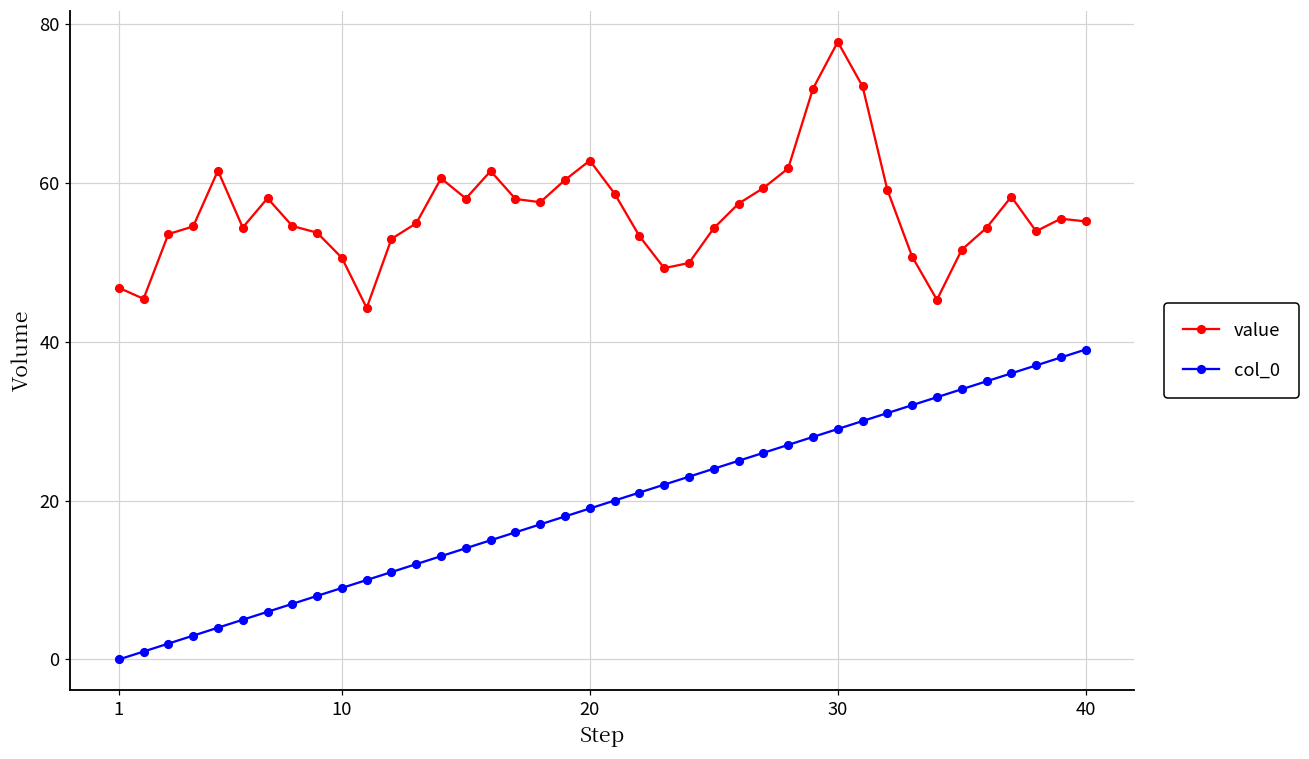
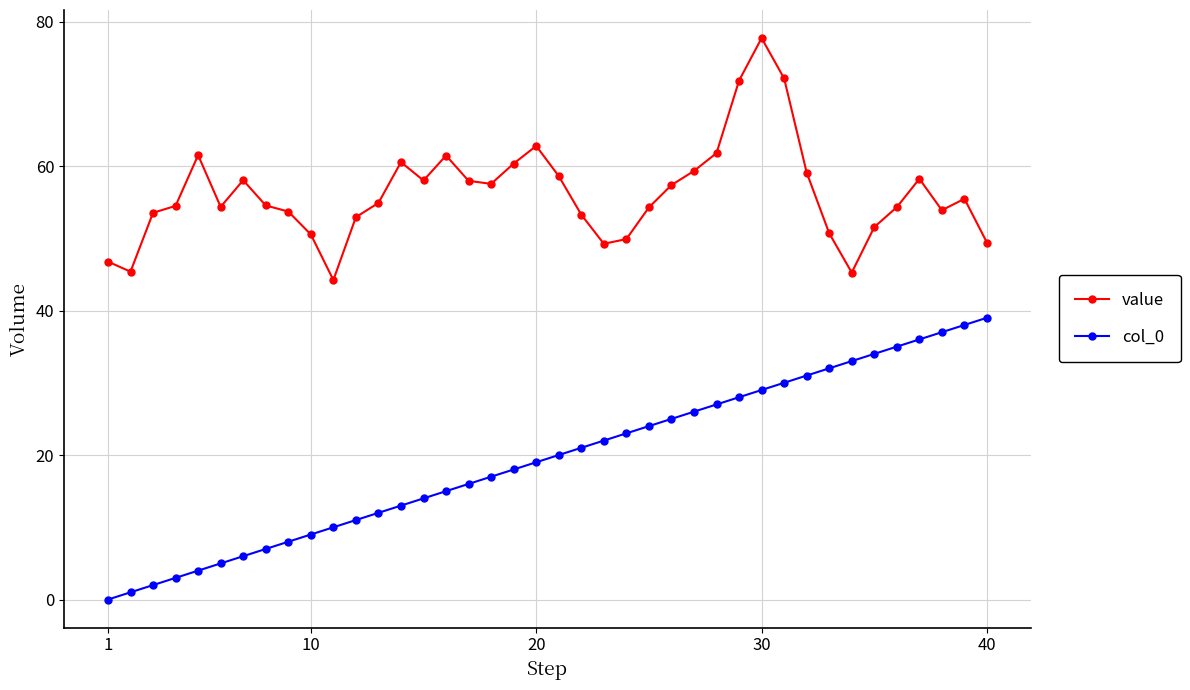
  {
    "value": {
      "1": 47,
      "10": 51,
      "20": 63,
      "30": 78,
-     "40": 55
+     "40": 49
    },
    "col_0": {
      "1": 0,
      "10": 9,
      "20": 19,
      "30": 29,
      "40": 39
    }
  }
